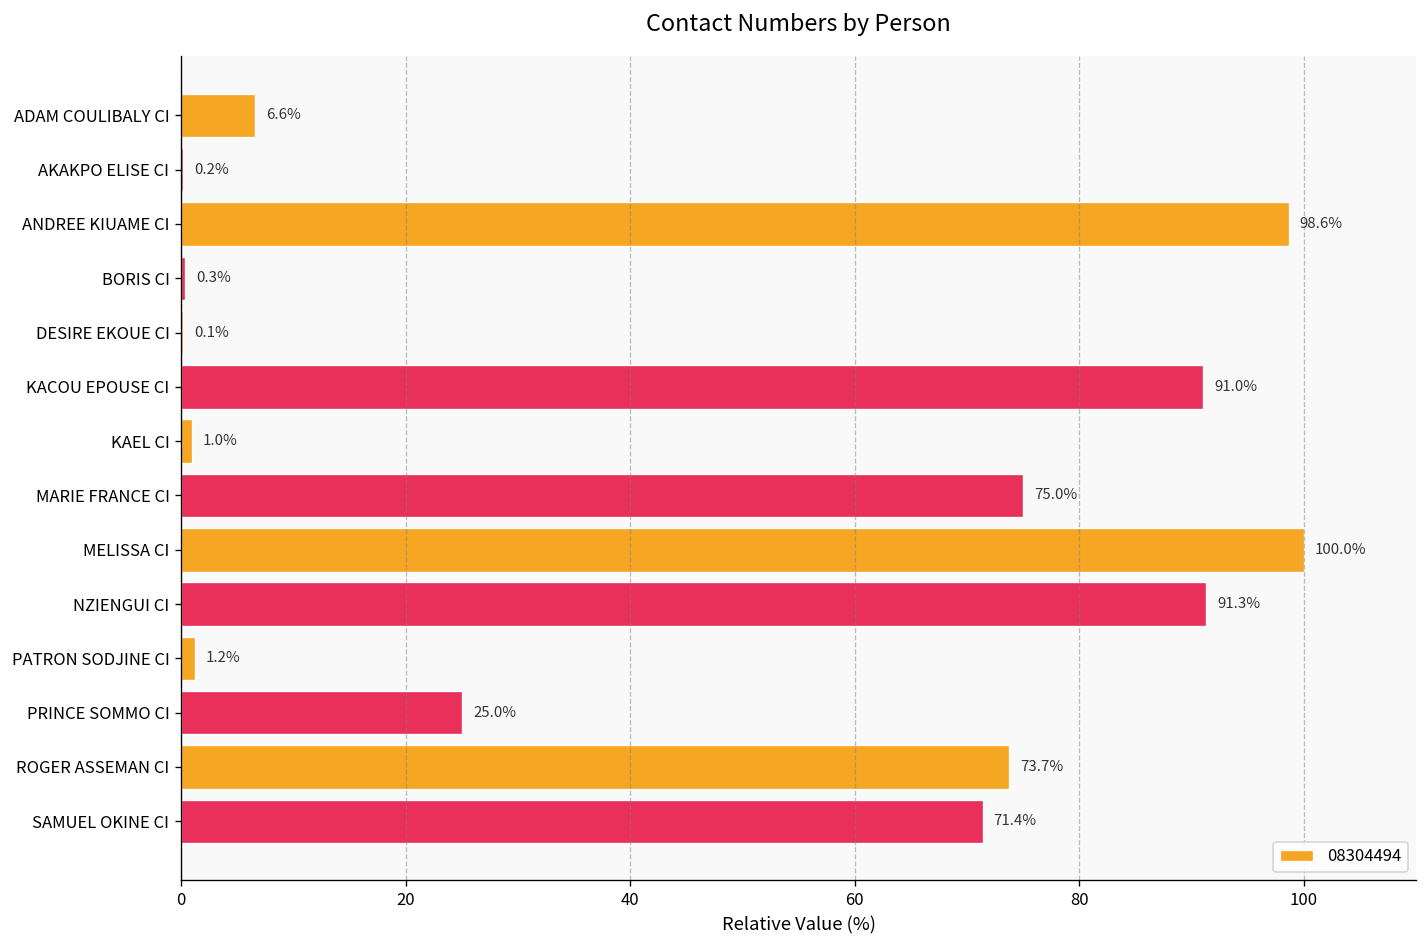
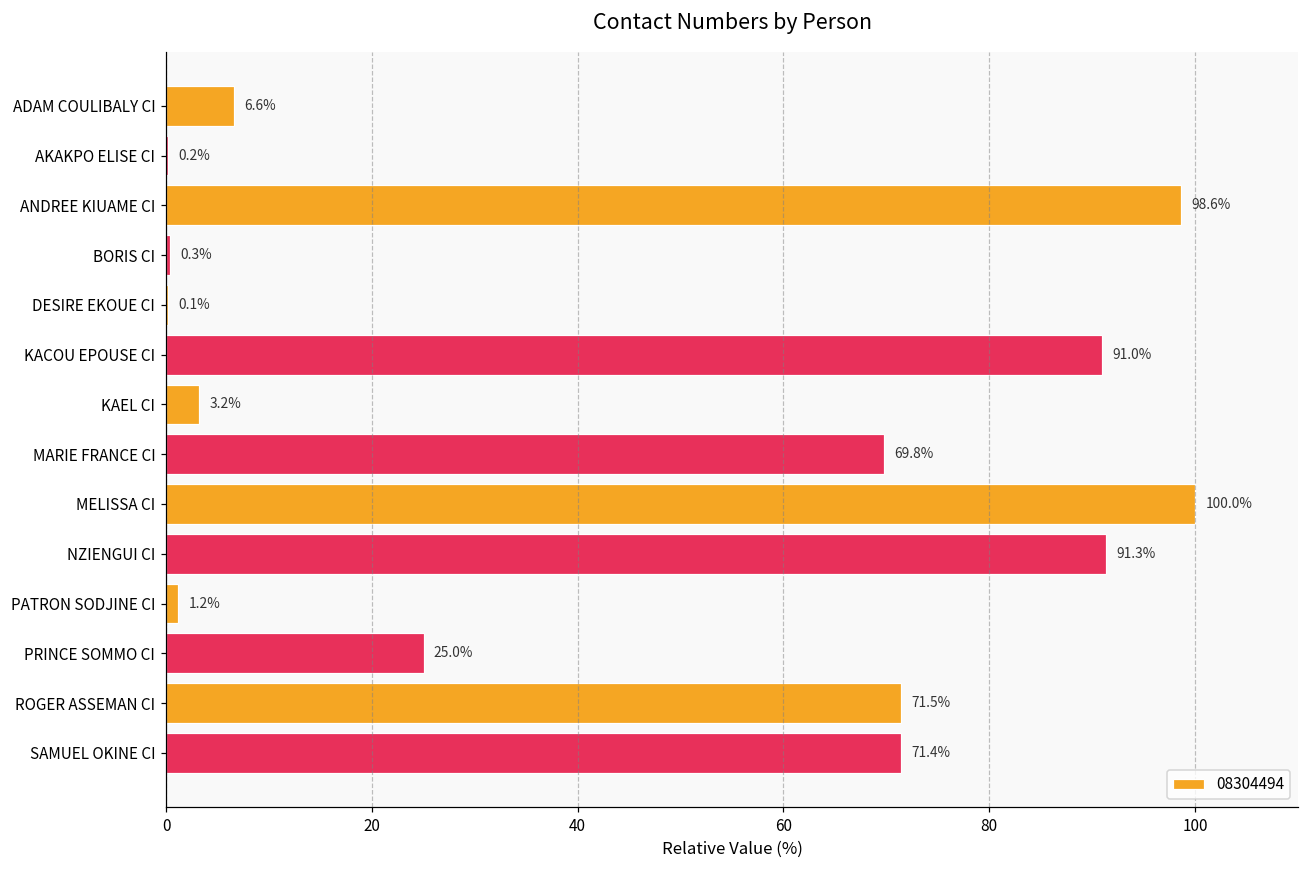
  {
    "ADAM COULIBALY CI": "6.6%",
    "AKAKPO ELISE CI": "0.2%",
    "ANDREE KIUAME CI": "98.6%",
    "BORIS CI": "0.3%",
    "DESIRE EKOUE CI": "0.1%",
    "KACOU EPOUSE CI": "91.0%",
-   "KAEL CI": "1.0%",
-   "MARIE FRANCE CI": "75.0%",
+   "KAEL CI": "3.2%",
+   "MARIE FRANCE CI": "69.8%",
    "MELISSA CI": "100.0%",
    "NZIENGUI CI": "91.3%",
    "PATRON SODJINE CI": "1.2%",
    "PRINCE SOMMO CI": "25.0%",
-   "ROGER ASSEMAN CI": "73.7%",
+   "ROGER ASSEMAN CI": "71.5%",
    "SAMUEL OKINE CI": "71.4%"
  }
